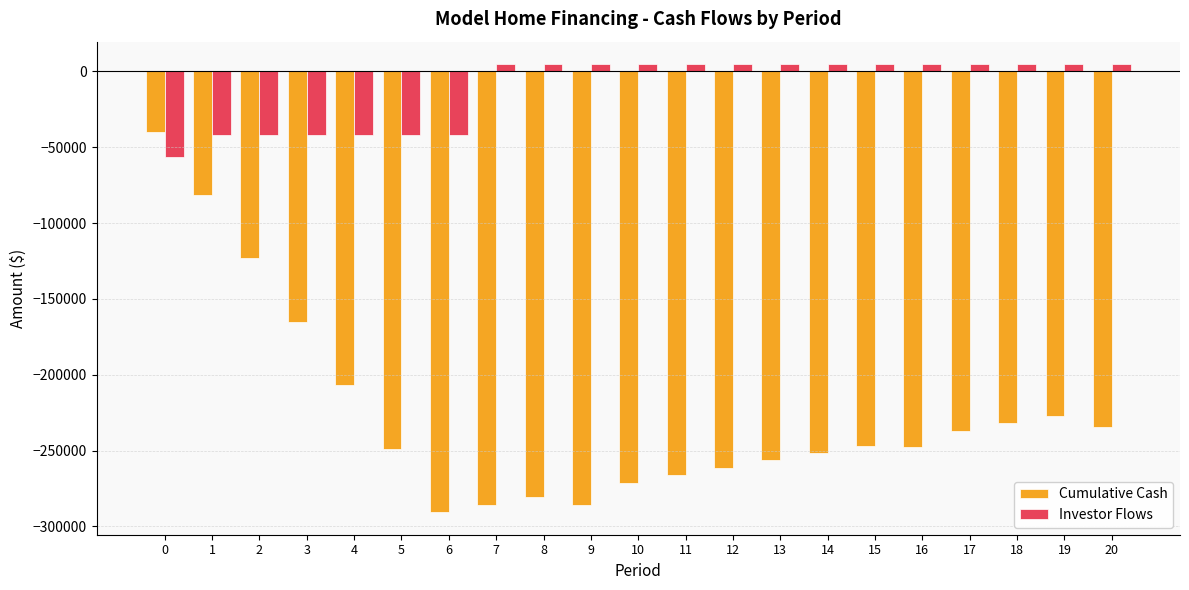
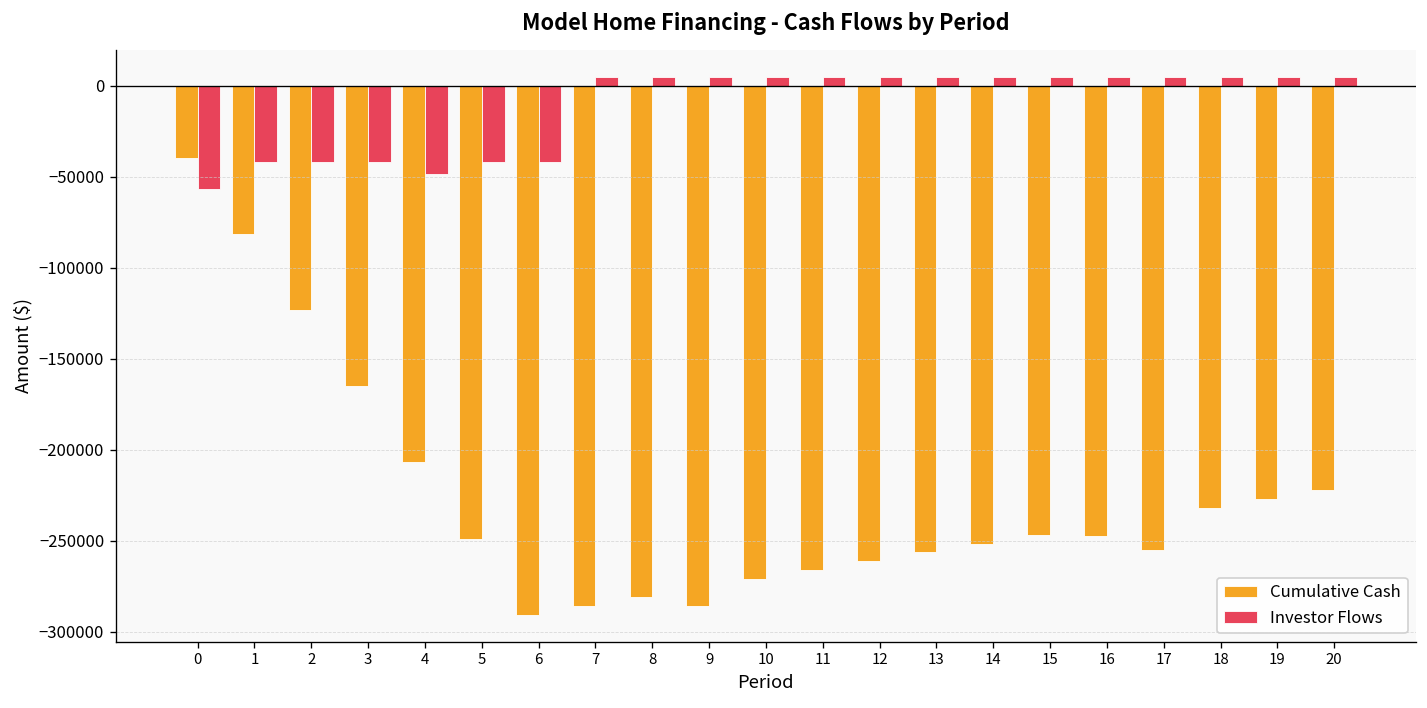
  {
    "Cumulative Cash": {
      "0": -40000,
      "1": -81000,
      "2": -123000,
      "3": -165000,
      "4": -207000,
      "5": -249000,
      "6": -291000,
      "7": -286000,
      "8": -281000,
      "9": -286000,
      "10": -271000,
      "11": -266000,
      "12": -261000,
      "13": -256000,
      "14": -252000,
      "15": -247000,
      "16": -248000,
-     "17": -237000,
+     "17": -255000,
      "18": -232000,
      "19": -227000,
-     "20": -234000
+     "20": -222000
    },
    "Investor Flows": {
      "0": -57000,
      "1": -42000,
      "2": -42000,
      "3": -42000,
-     "4": -42000,
+     "4": -48000,
      "5": -42000,
      "6": -42000,
      "7": 5000,
      "8": 5000,
      "9": 5000,
      "10": 5000,
      "11": 5000,
      "12": 5000,
      "13": 5000,
      "14": 5000,
      "15": 5000,
      "16": 5000,
      "17": 5000,
      "18": 5000,
      "19": 5000,
      "20": 5000
    }
  }
